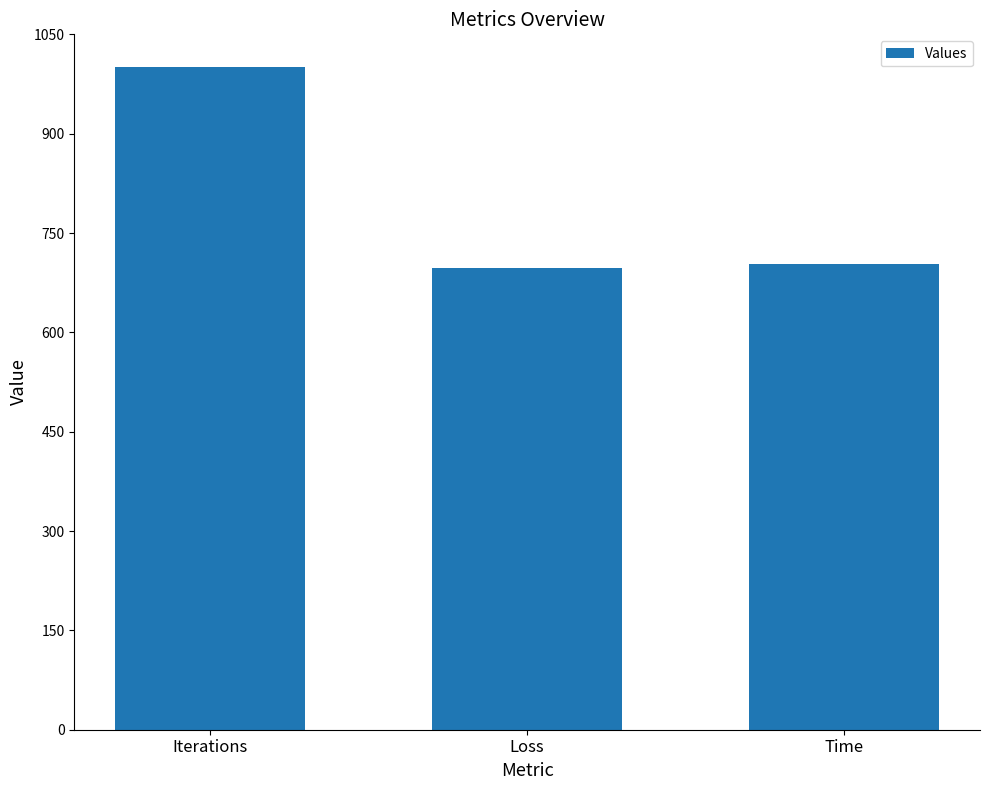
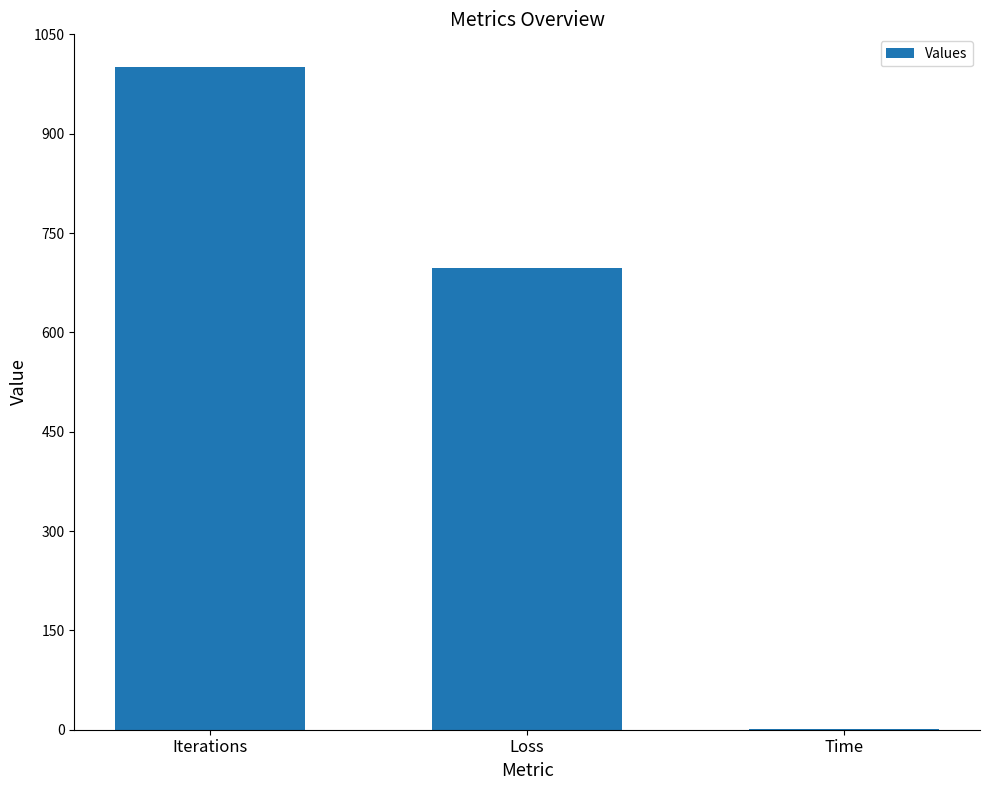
  {
    "Iterations": 1000,
    "Loss": 700,
-   "Time": 700
+   "Time": 0
  }
